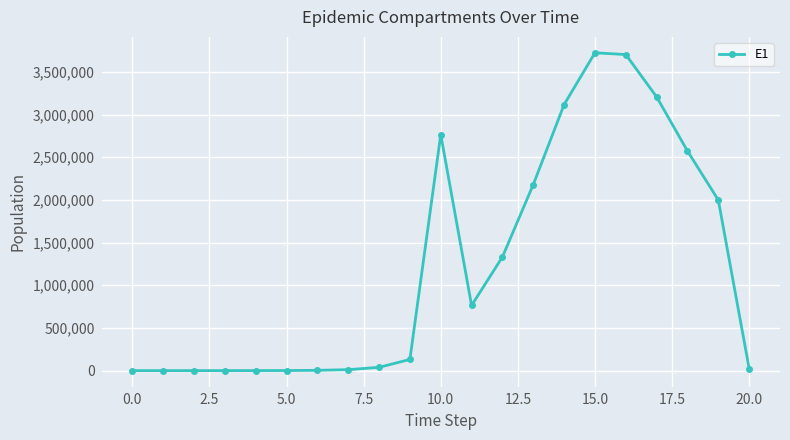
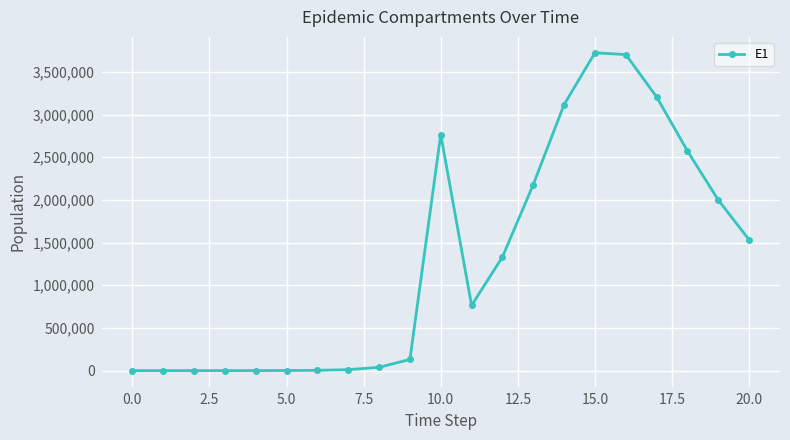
  {
    "0.0": "0",
    "5.0": "0",
    "10.0": "2,800,000",
    "15.0": "3,700,000",
-   "20.0": "0"
+   "20.0": "1,500,000"
  }
